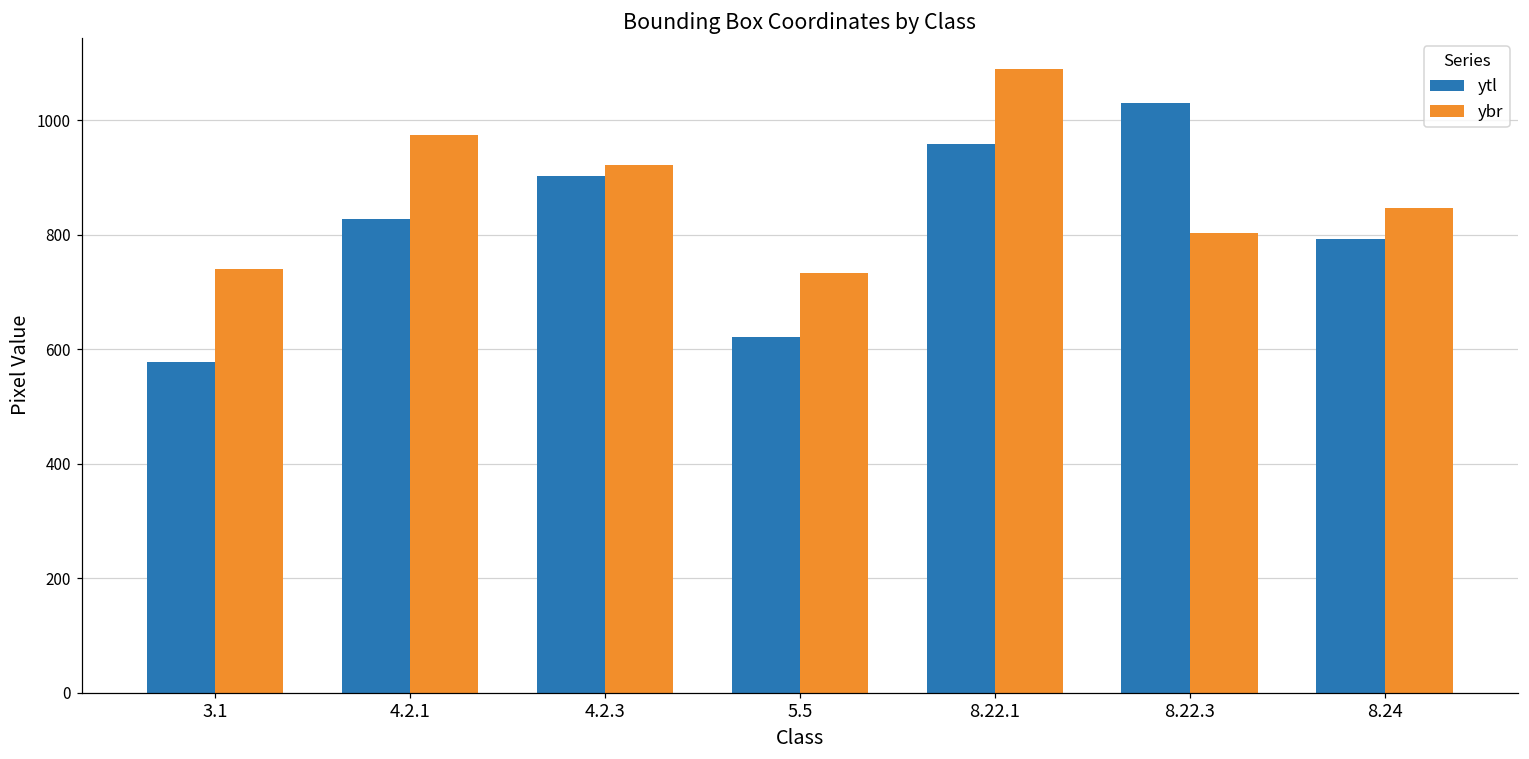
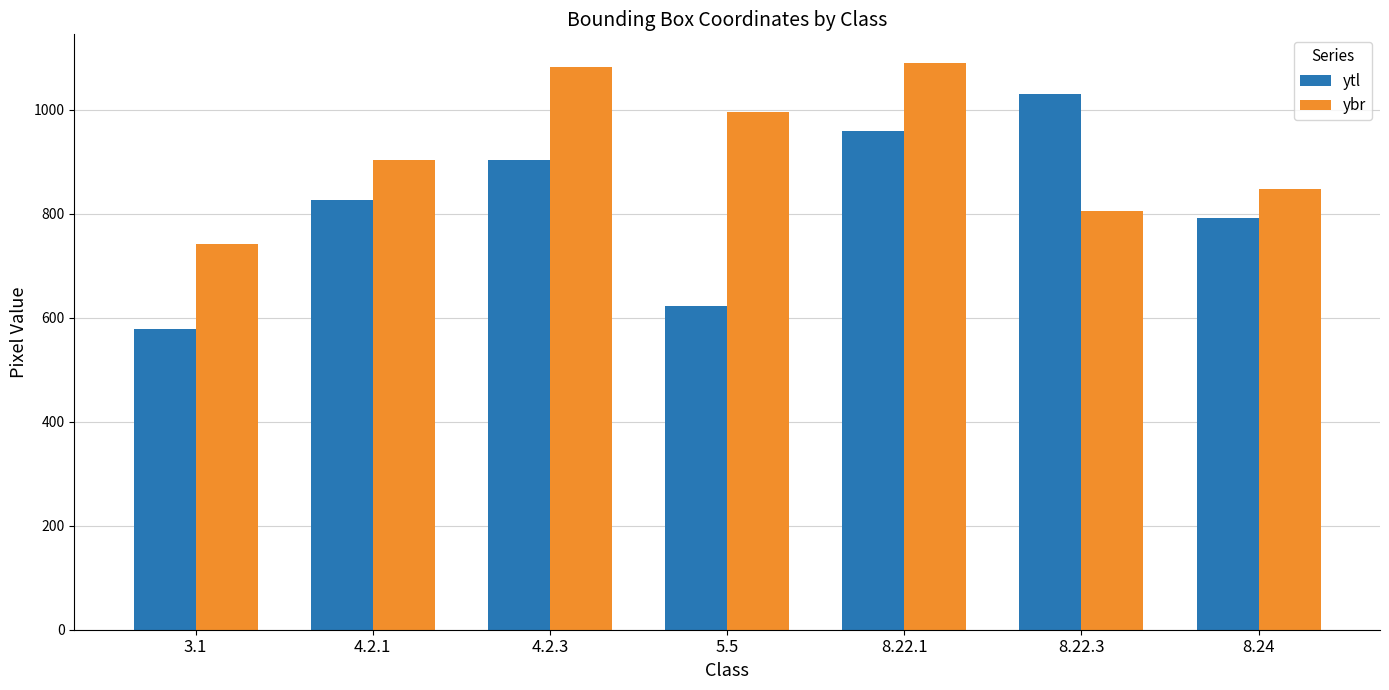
  {
    "ytl": {
      "3.1": 580,
      "4.2.1": 830,
      "4.2.3": 900,
      "5.5": 620,
      "8.22.1": 960,
      "8.22.3": 1030,
      "8.24": 790
    },
    "ybr": {
      "3.1": 740,
-     "4.2.1": 970,
-     "4.2.3": 920,
-     "5.5": 730,
+     "4.2.1": 900,
+     "4.2.3": 1080,
+     "5.5": 1000,
      "8.22.1": 1090,
      "8.22.3": 800,
      "8.24": 850
    }
  }
